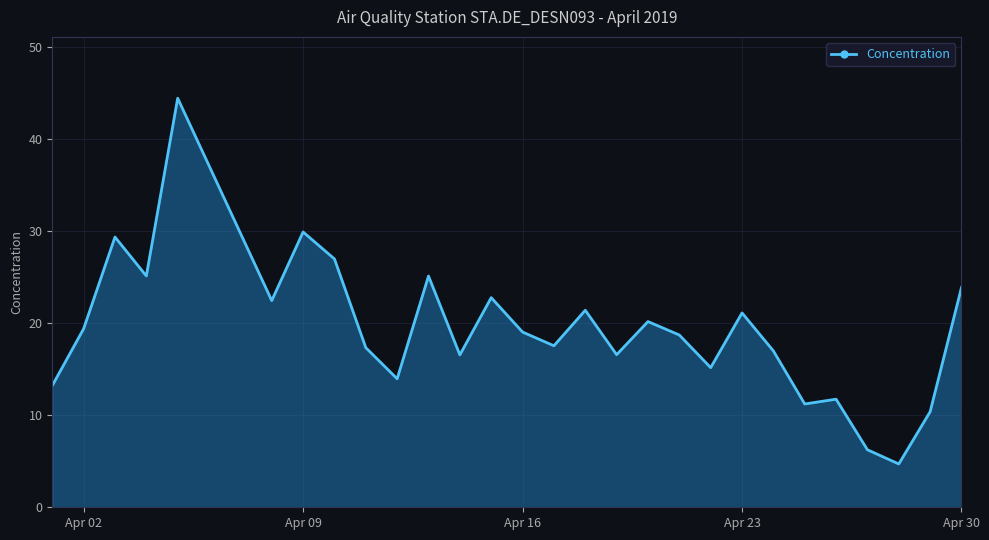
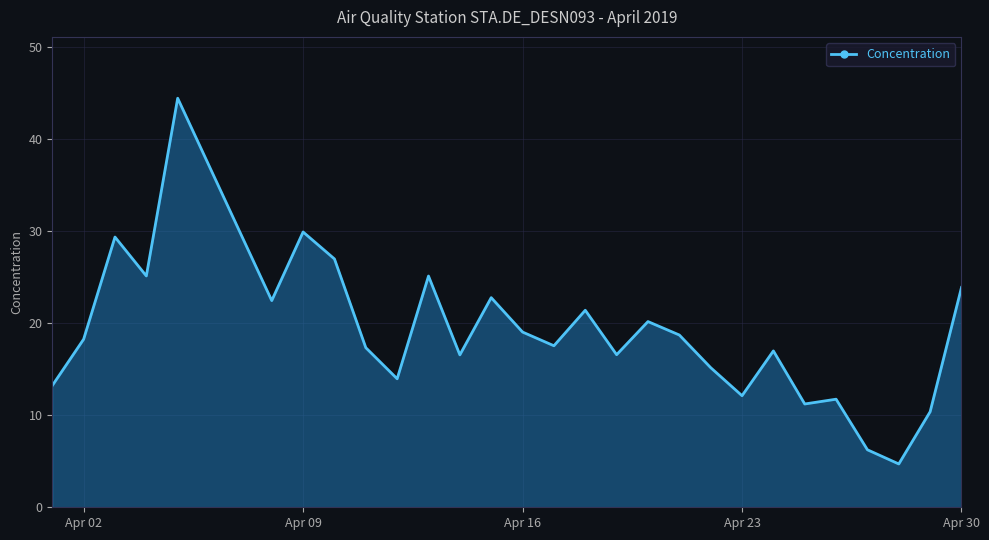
  {
-   "Apr 02": 19,
+   "Apr 02": 18,
    "Apr 09": 30,
    "Apr 16": 19,
-   "Apr 23": 21,
+   "Apr 23": 12,
    "Apr 30": 24
  }
